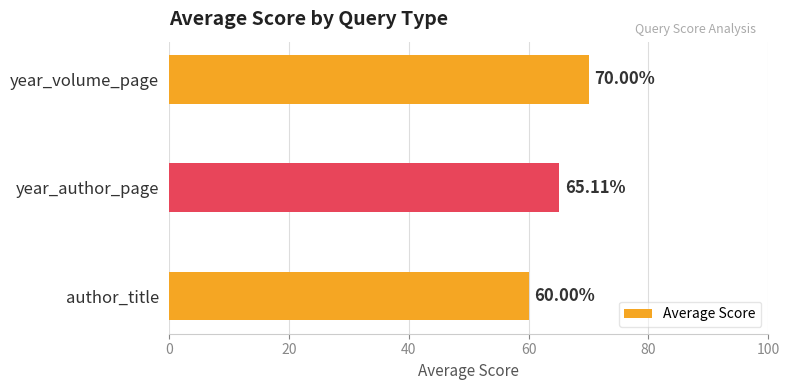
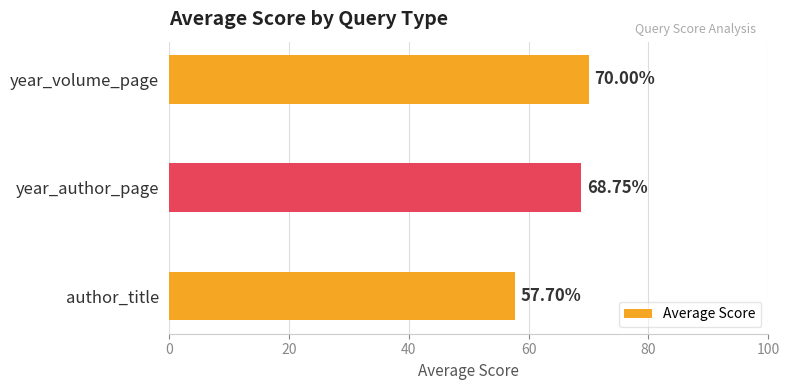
  {
    "year_volume_page": "70.00%",
-   "year_author_page": "65.11%",
-   "author_title": "60.00%"
+   "year_author_page": "68.75%",
+   "author_title": "57.70%"
  }
